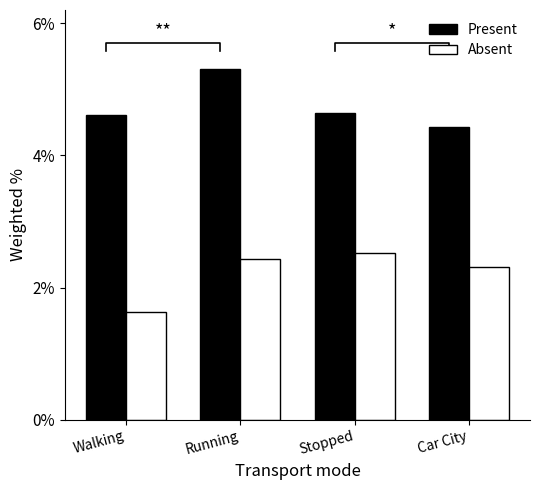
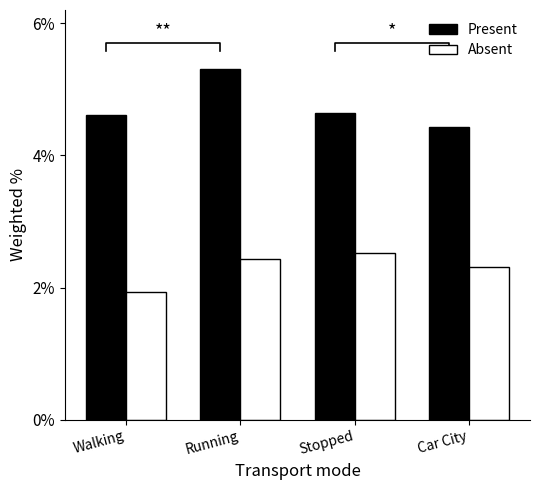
  {
    "Absent": {
-     "Walking": "1.6%",
+     "Walking": "1.9%",
      "Running": "2.4%",
      "Stopped": "2.5%",
      "Car City": "2.3%"
    }
  }
